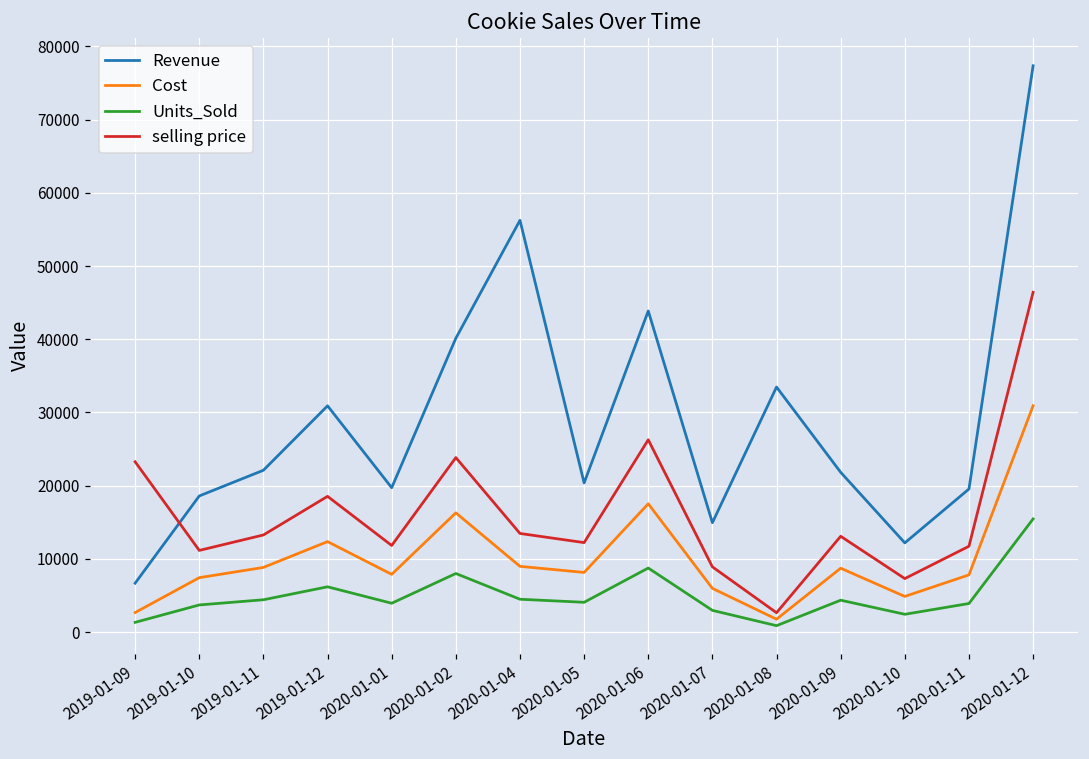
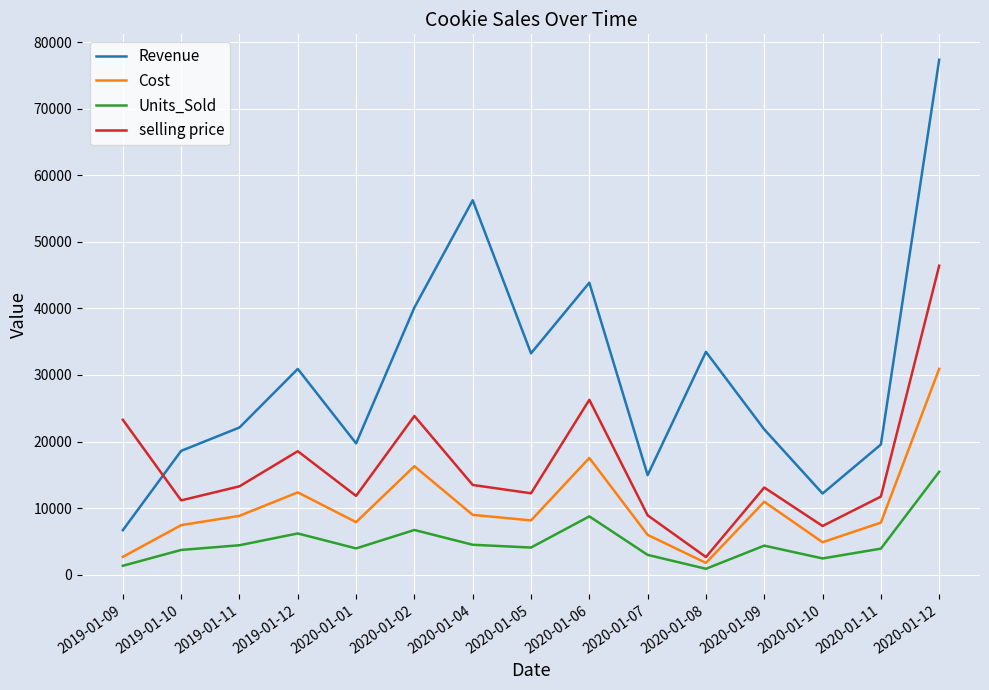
  {
    "Revenue": {
      "2019-01-09": 7000,
      "2019-01-10": 19000,
      "2019-01-11": 22000,
      "2019-01-12": 31000,
      "2020-01-01": 20000,
      "2020-01-02": 40000,
      "2020-01-04": 56000,
-     "2020-01-05": 20000,
+     "2020-01-05": 33000,
      "2020-01-06": 44000,
      "2020-01-07": 15000,
      "2020-01-08": 33000,
      "2020-01-09": 22000,
      "2020-01-10": 12000,
      "2020-01-11": 20000,
      "2020-01-12": 77000
    },
    "Cost": {
      "2019-01-09": 3000,
      "2019-01-10": 7000,
      "2019-01-11": 9000,
      "2019-01-12": 12000,
      "2020-01-01": 8000,
      "2020-01-02": 16000,
      "2020-01-04": 9000,
      "2020-01-05": 8000,
      "2020-01-06": 18000,
      "2020-01-07": 6000,
      "2020-01-08": 2000,
-     "2020-01-09": 9000,
+     "2020-01-09": 11000,
      "2020-01-10": 5000,
      "2020-01-11": 8000,
      "2020-01-12": 31000
    },
    "Units_Sold": {
      "2019-01-09": 1000,
      "2019-01-10": 4000,
      "2019-01-11": 4000,
      "2019-01-12": 6000,
      "2020-01-01": 4000,
-     "2020-01-02": 8000,
+     "2020-01-02": 7000,
      "2020-01-04": 4000,
      "2020-01-05": 4000,
      "2020-01-06": 9000,
      "2020-01-07": 3000,
      "2020-01-08": 1000,
      "2020-01-09": 4000,
      "2020-01-10": 2000,
      "2020-01-11": 4000,
      "2020-01-12": 15000
    },
    "selling price": {
      "2019-01-09": 23000,
      "2019-01-10": 11000,
      "2019-01-11": 13000,
      "2019-01-12": 19000,
      "2020-01-01": 12000,
      "2020-01-02": 24000,
      "2020-01-04": 13000,
      "2020-01-05": 12000,
      "2020-01-06": 26000,
      "2020-01-07": 9000,
      "2020-01-08": 3000,
      "2020-01-09": 13000,
      "2020-01-10": 7000,
      "2020-01-11": 12000,
      "2020-01-12": 46000
    }
  }
